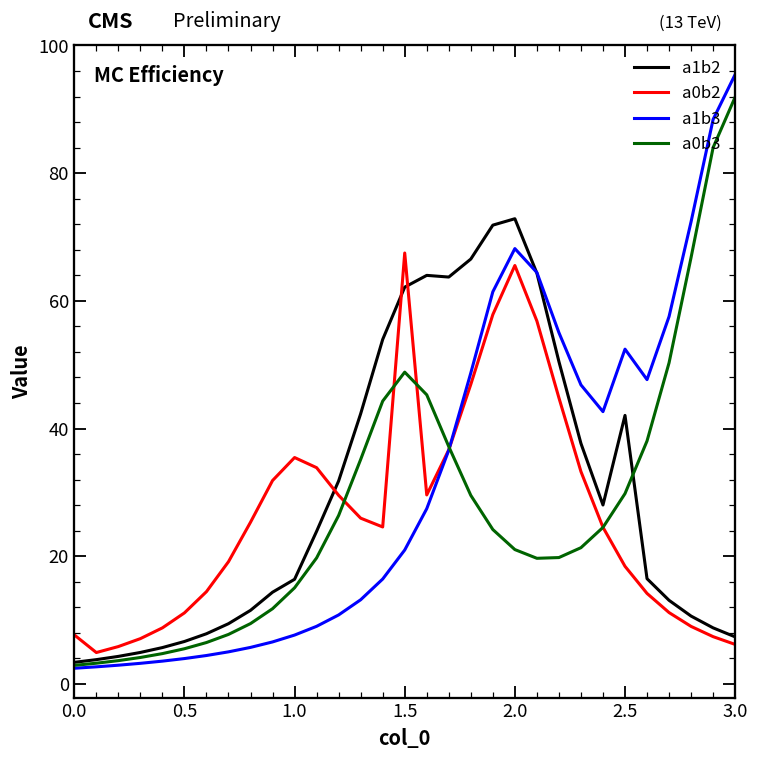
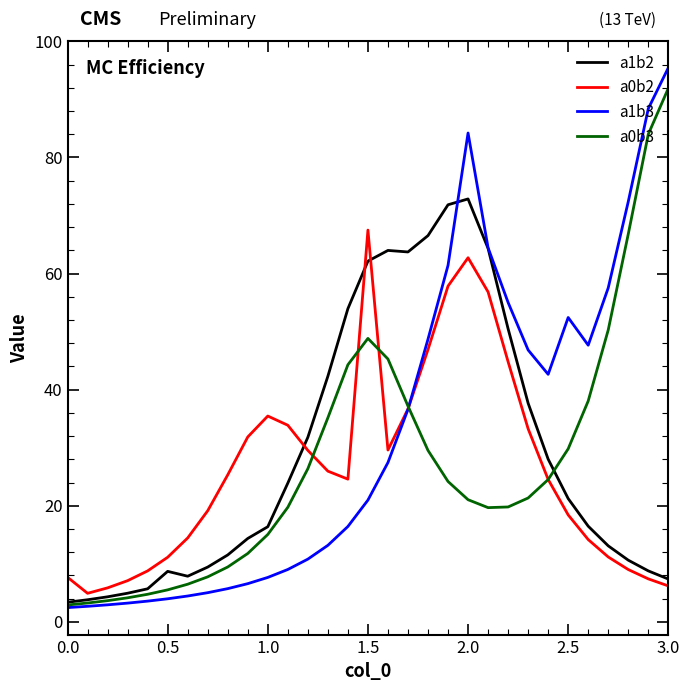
  {
    "a1b2": {
      "0.0": 3,
-     "0.5": 7,
+     "0.5": 9,
      "1.0": 16,
      "1.5": 62,
      "2.0": 73,
-     "2.5": 42,
+     "2.5": 21,
      "3.0": 7
    },
    "a0b2": {
      "0.0": 8,
      "0.5": 11,
      "1.0": 35,
      "1.5": 67,
-     "2.0": 66,
+     "2.0": 63,
      "2.5": 18,
      "3.0": 6
    },
    "a1b3": {
      "0.0": 2,
      "0.5": 4,
      "1.0": 8,
      "1.5": 21,
-     "2.0": 68,
+     "2.0": 84,
      "2.5": 52,
      "3.0": 95
    },
    "a0b3": {
      "0.0": 3,
      "0.5": 6,
      "1.0": 15,
      "1.5": 49,
      "2.0": 21,
      "2.5": 30,
      "3.0": 92
    }
  }
